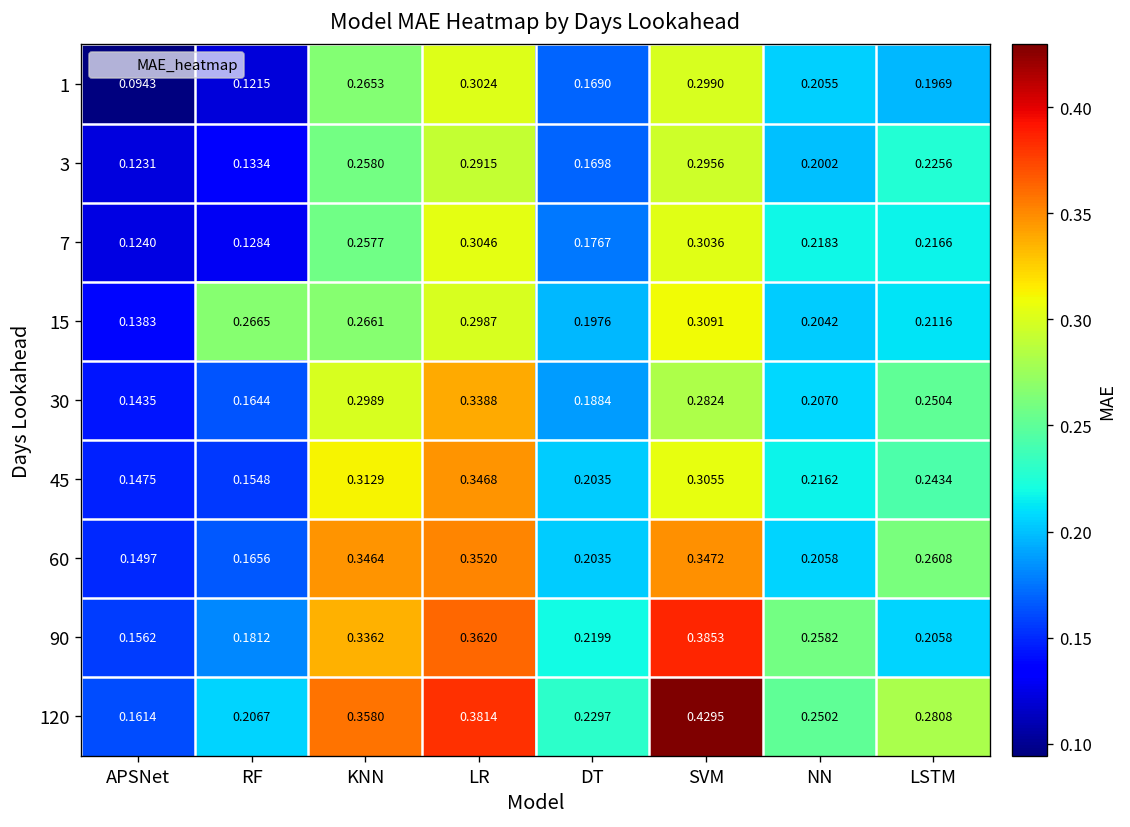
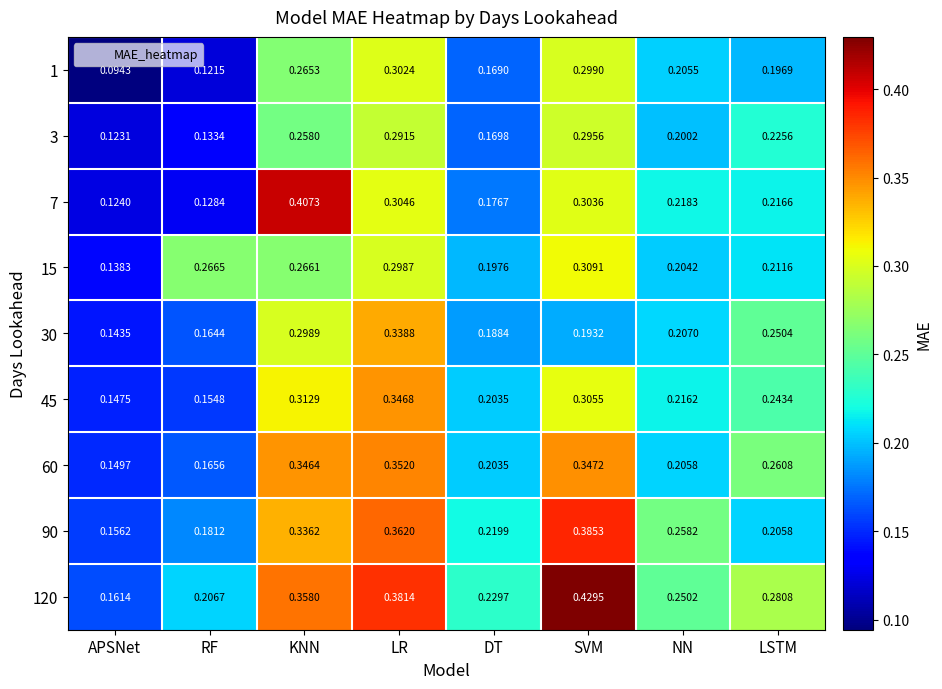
  {
    "1": {
      "KNN": 0.2653,
      "LR": 0.3024,
      "DT": 0.1690,
      "SVM": 0.2990,
      "NN": 0.2055,
      "LSTM": 0.1969
    },
    "3": {
      "APSNet": 0.1231,
      "RF": 0.1334,
      "KNN": 0.2580,
      "LR": 0.2915,
      "DT": 0.1698,
      "SVM": 0.2956,
      "NN": 0.2002,
      "LSTM": 0.2256
    },
    "7": {
      "APSNet": 0.1240,
      "RF": 0.1284,
-     "KNN": 0.2577,
+     "KNN": 0.4073,
      "LR": 0.3046,
      "DT": 0.1767,
      "SVM": 0.3036,
      "NN": 0.2183,
      "LSTM": 0.2166
    },
    "15": {
      "APSNet": 0.1383,
      "RF": 0.2665,
      "KNN": 0.2661,
      "LR": 0.2987,
      "DT": 0.1976,
      "SVM": 0.3091,
      "NN": 0.2042,
      "LSTM": 0.2116
    },
    "30": {
      "APSNet": 0.1435,
      "RF": 0.1644,
      "KNN": 0.2989,
      "LR": 0.3388,
      "DT": 0.1884,
-     "SVM": 0.2824,
+     "SVM": 0.1932,
      "NN": 0.2070,
      "LSTM": 0.2504
    },
    "45": {
      "APSNet": 0.1475,
      "RF": 0.1548,
      "KNN": 0.3129,
      "LR": 0.3468,
      "DT": 0.2035,
      "SVM": 0.3055,
      "NN": 0.2162,
      "LSTM": 0.2434
    },
    "60": {
      "APSNet": 0.1497,
      "RF": 0.1656,
      "KNN": 0.3464,
      "LR": 0.3520,
      "DT": 0.2035,
      "SVM": 0.3472,
      "NN": 0.2058,
      "LSTM": 0.2608
    },
    "90": {
      "APSNet": 0.1562,
      "RF": 0.1812,
      "KNN": 0.3362,
      "LR": 0.3620,
      "DT": 0.2199,
      "SVM": 0.3853,
      "NN": 0.2582,
      "LSTM": 0.2058
    },
    "120": {
      "APSNet": 0.1614,
      "RF": 0.2067,
      "KNN": 0.3580,
      "LR": 0.3814,
      "DT": 0.2297,
      "SVM": 0.4295,
      "NN": 0.2502,
      "LSTM": 0.2808
    }
  }
